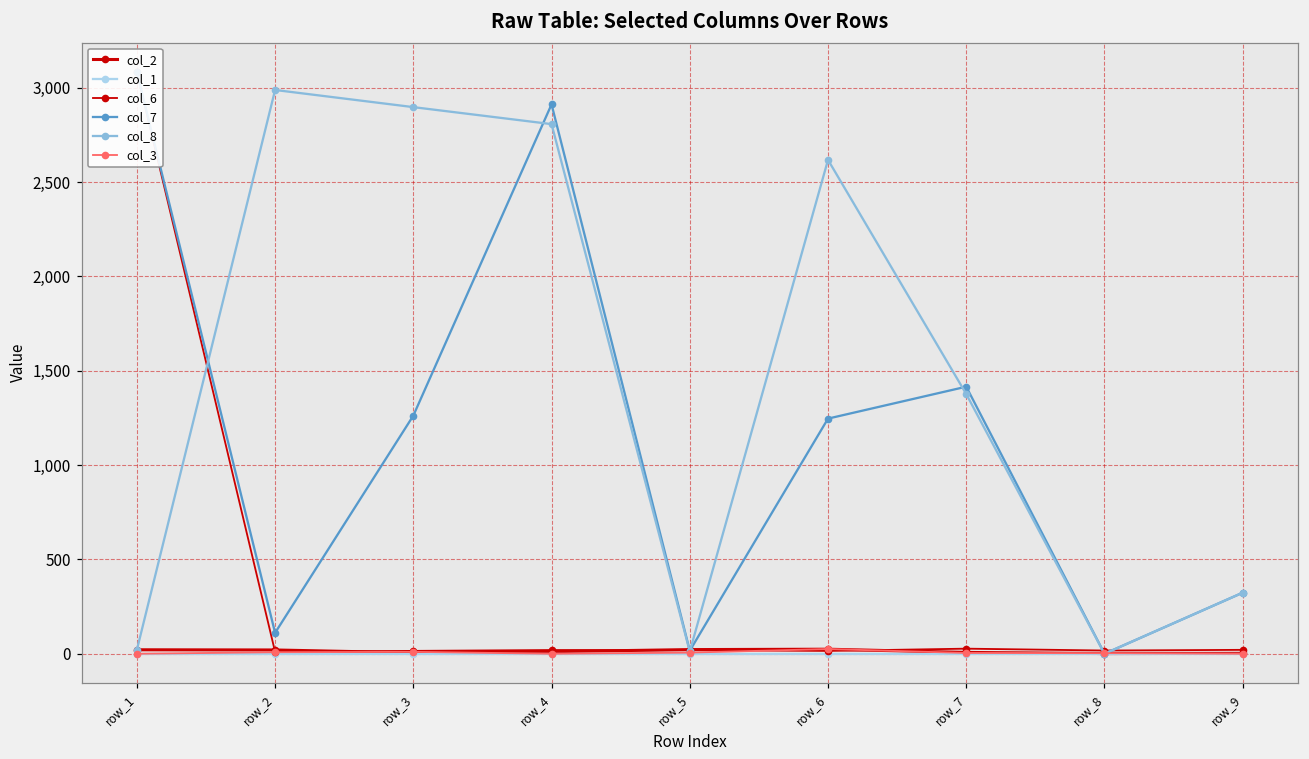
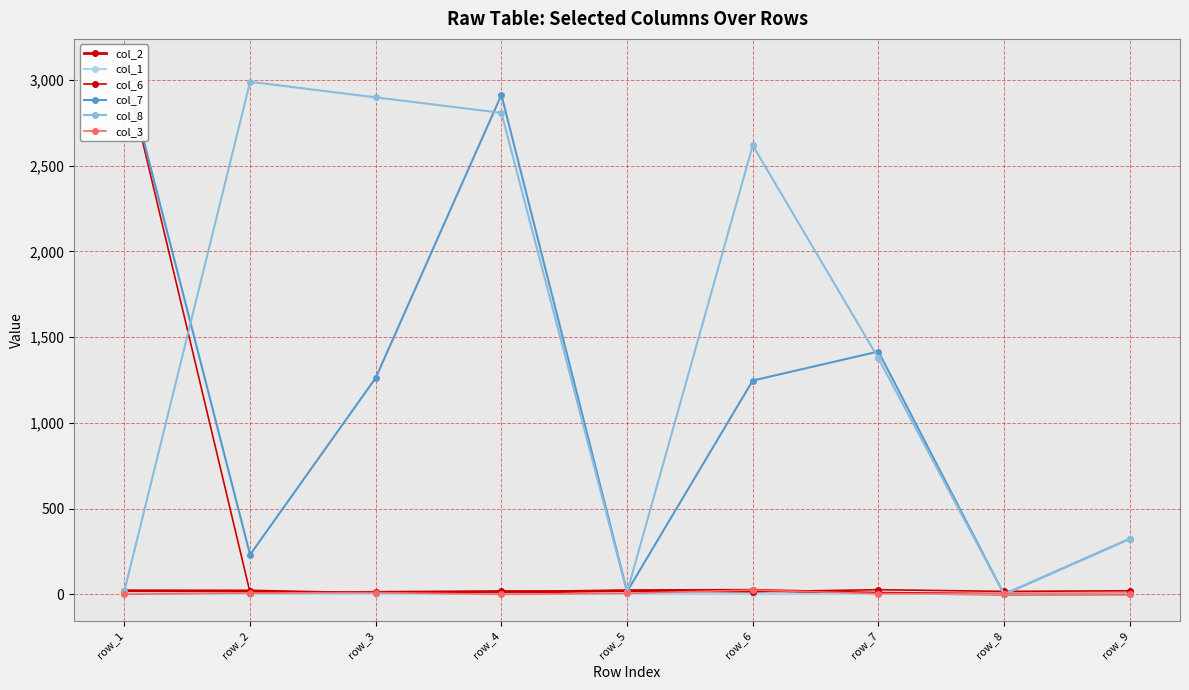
  {
    "col_7": {
-     "row_2": "110",
+     "row_2": "230",
      "row_3": "1,260",
      "row_4": "2,910",
      "row_6": "1,250",
      "row_7": "1,420"
    }
  }
